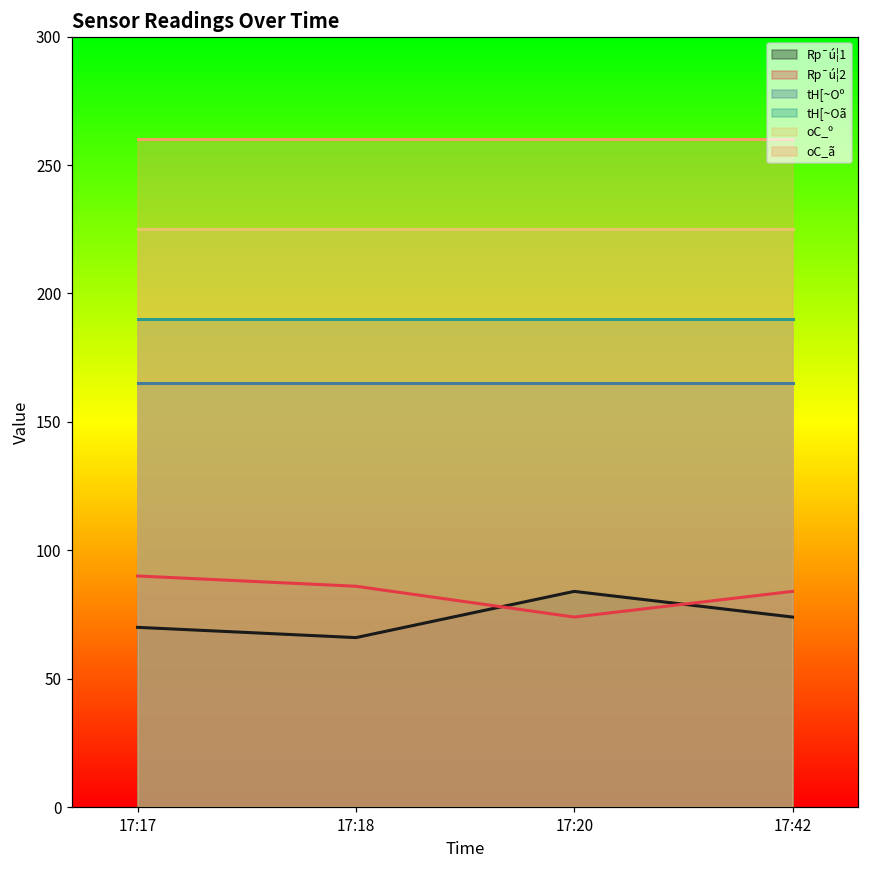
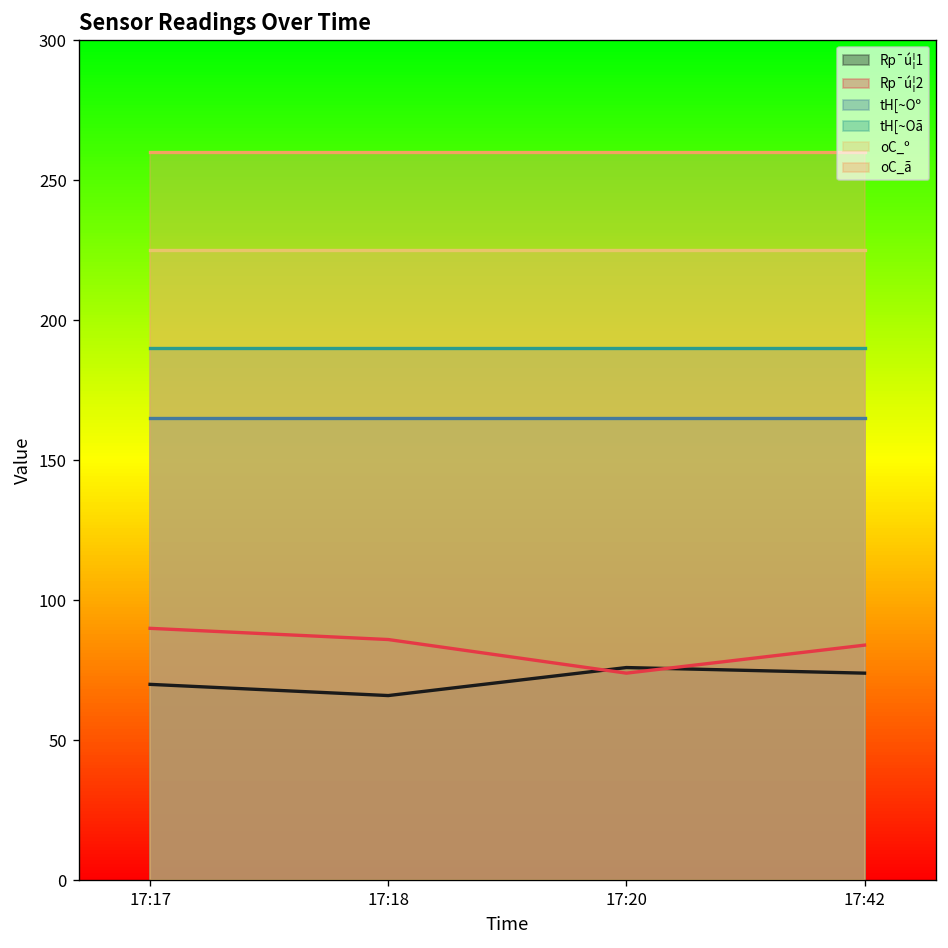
  {
    "Rp¯ú¦1": {
      "17:17": 70,
      "17:18": 66,
-     "17:20": 84,
+     "17:20": 76,
      "17:42": 74
    }
  }
